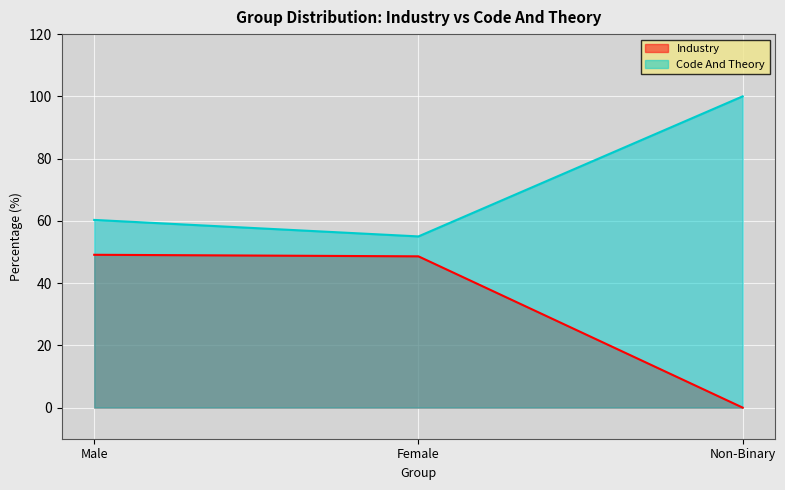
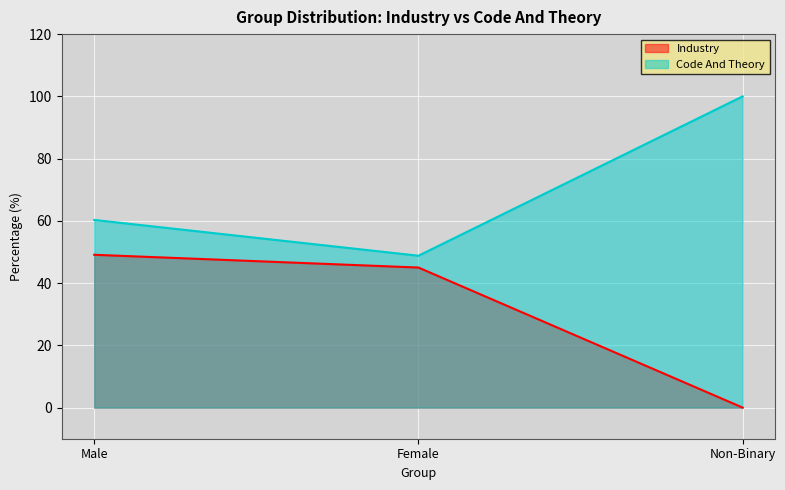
  {
    "Industry": {
      "Male": 49,
-     "Female": 49,
+     "Female": 45,
      "Non-Binary": 0
    },
    "Code And Theory": {
      "Male": 60,
-     "Female": 55,
+     "Female": 49,
      "Non-Binary": 100
    }
  }
